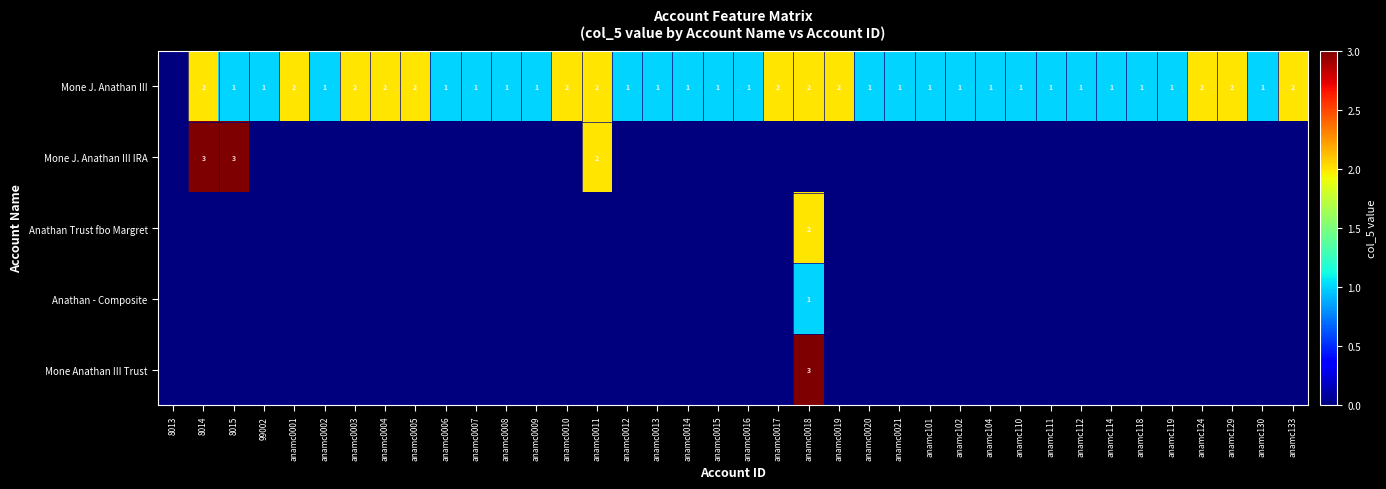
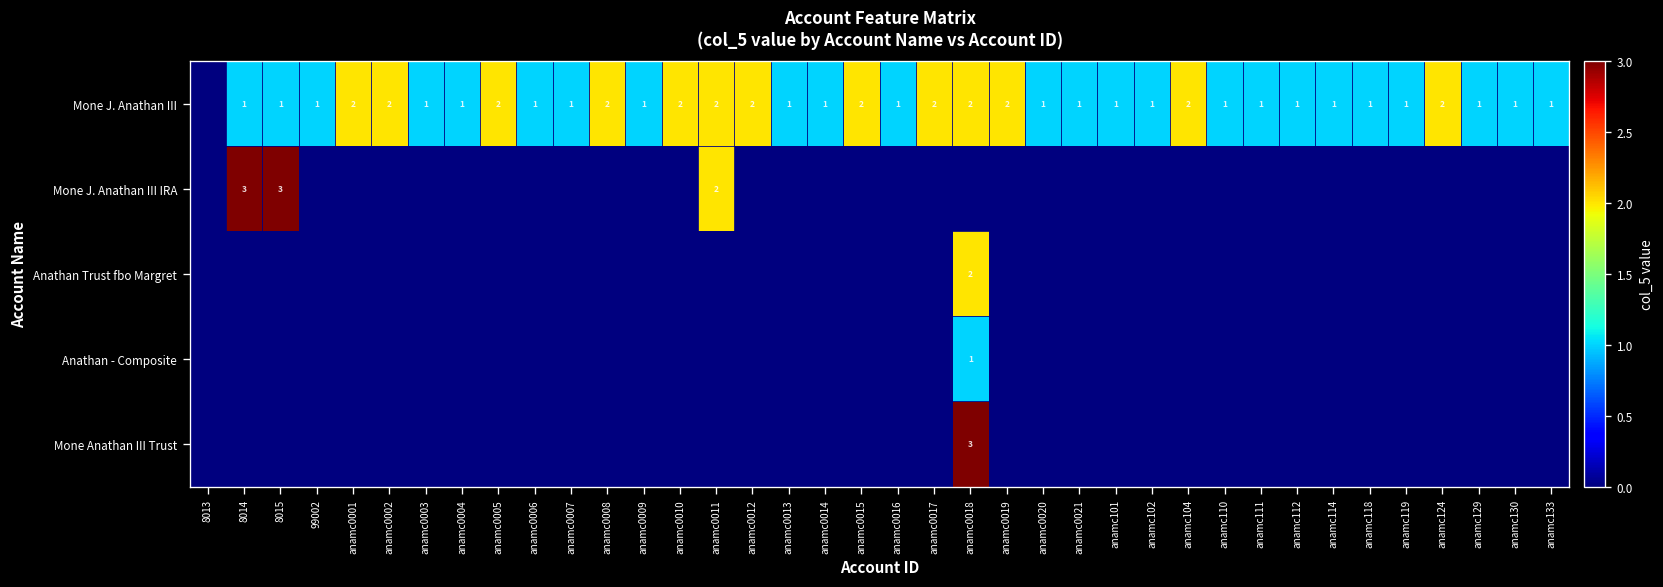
  {
    "Mone J. Anathan III": {
-     "8014": 2,
+     "8014": 1,
      "8015": 1,
      "99002": 1,
      "anamc0001": 2,
-     "anamc0002": 1,
-     "anamc0003": 2,
-     "anamc0004": 2,
+     "anamc0002": 2,
+     "anamc0003": 1,
+     "anamc0004": 1,
      "anamc0005": 2,
      "anamc0006": 1,
      "anamc0007": 1,
-     "anamc0008": 1,
+     "anamc0008": 2,
      "anamc0009": 1,
      "anamc0010": 2,
      "anamc0011": 2,
-     "anamc0012": 1,
+     "anamc0012": 2,
      "anamc0013": 1,
      "anamc0014": 1,
-     "anamc0015": 1,
+     "anamc0015": 2,
      "anamc0016": 1,
      "anamc0017": 2,
      "anamc0018": 2,
      "anamc0019": 2,
      "anamc0020": 1,
      "anamc0021": 1,
      "anamc101": 1,
      "anamc102": 1,
-     "anamc104": 1,
+     "anamc104": 2,
      "anamc110": 1,
      "anamc111": 1,
      "anamc112": 1,
      "anamc114": 1,
      "anamc118": 1,
      "anamc119": 1,
      "anamc124": 2,
-     "anamc129": 2,
+     "anamc129": 1,
      "anamc130": 1,
-     "anamc133": 2
+     "anamc133": 1
    },
    "Mone J. Anathan III IRA": {
      "8014": 3,
      "8015": 3,
      "anamc0011": 2
    },
    "Anathan Trust fbo Margret": {
      "anamc0018": 2
    },
    "Anathan - Composite": {
      "anamc0018": 1
    },
    "Mone Anathan III Trust": {
      "anamc0018": 3
    }
  }
